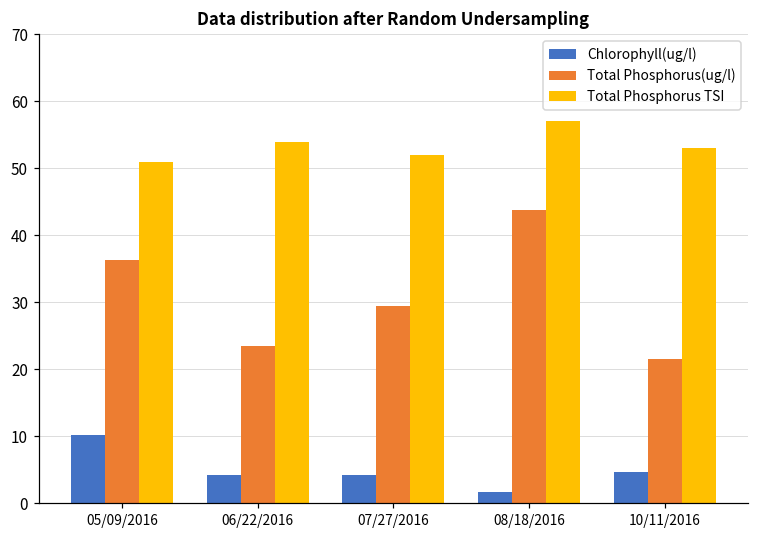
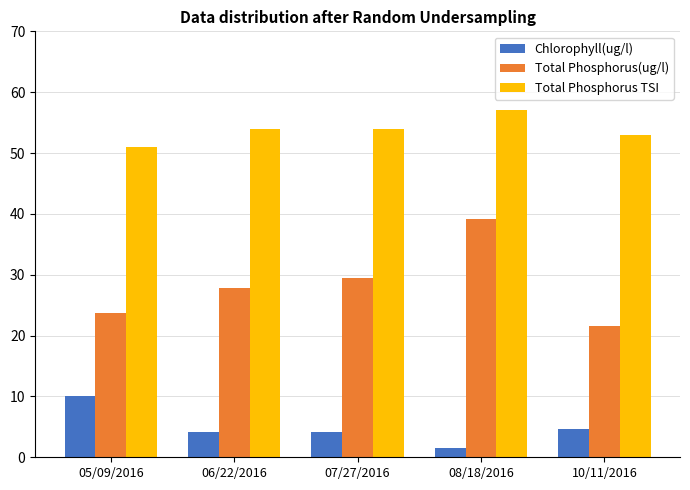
  {
    "Chlorophyll(ug/l)": {
      "05/09/2016": 10,
      "06/22/2016": 4,
      "07/27/2016": 4,
      "08/18/2016": 2,
      "10/11/2016": 5
    },
    "Total Phosphorus(ug/l)": {
-     "05/09/2016": 36,
-     "06/22/2016": 23,
+     "05/09/2016": 24,
+     "06/22/2016": 28,
      "07/27/2016": 30,
-     "08/18/2016": 44,
+     "08/18/2016": 39,
      "10/11/2016": 22
    },
    "Total Phosphorus TSI": {
      "05/09/2016": 51,
      "06/22/2016": 54,
-     "07/27/2016": 52,
+     "07/27/2016": 54,
      "08/18/2016": 57,
      "10/11/2016": 53
    }
  }
